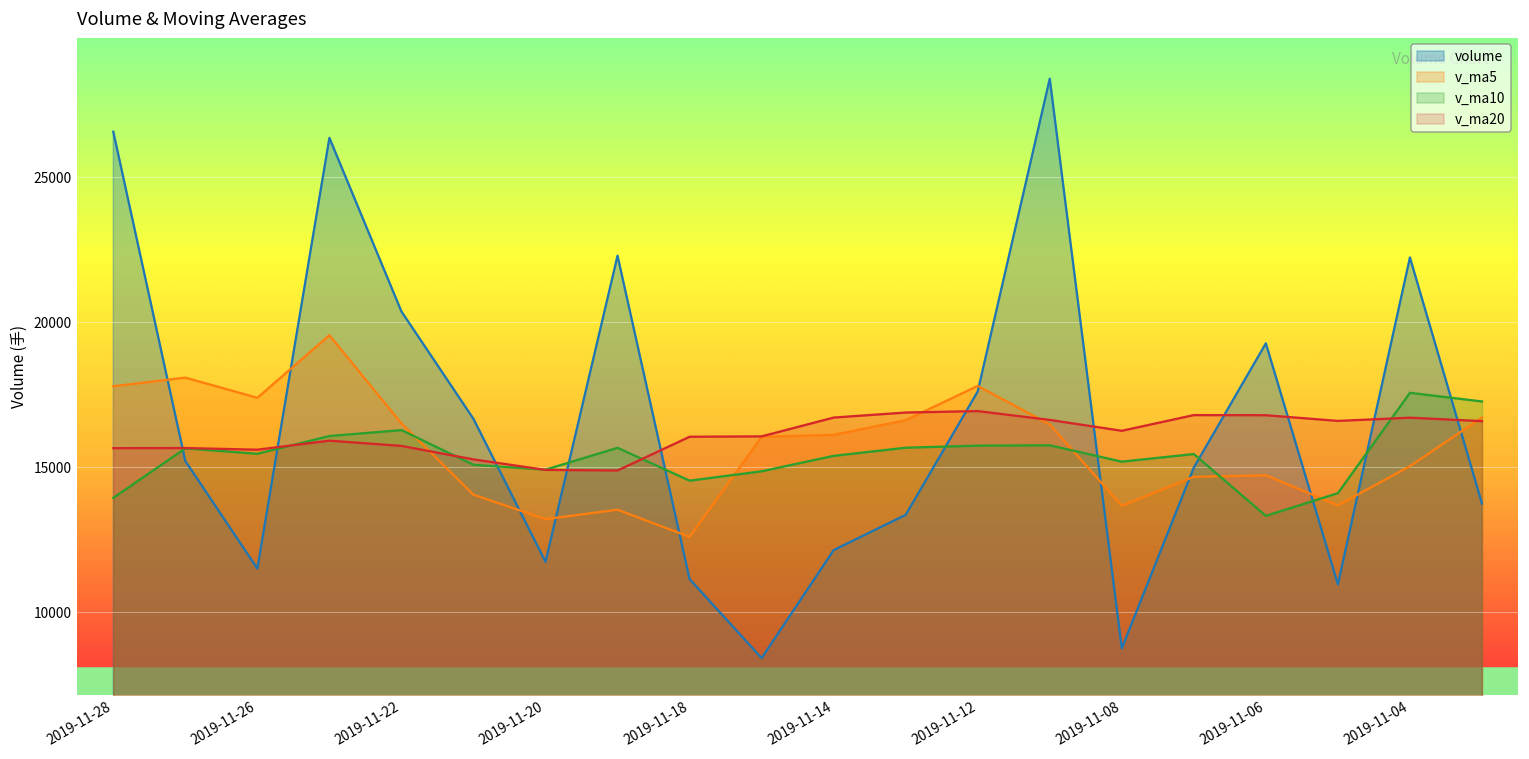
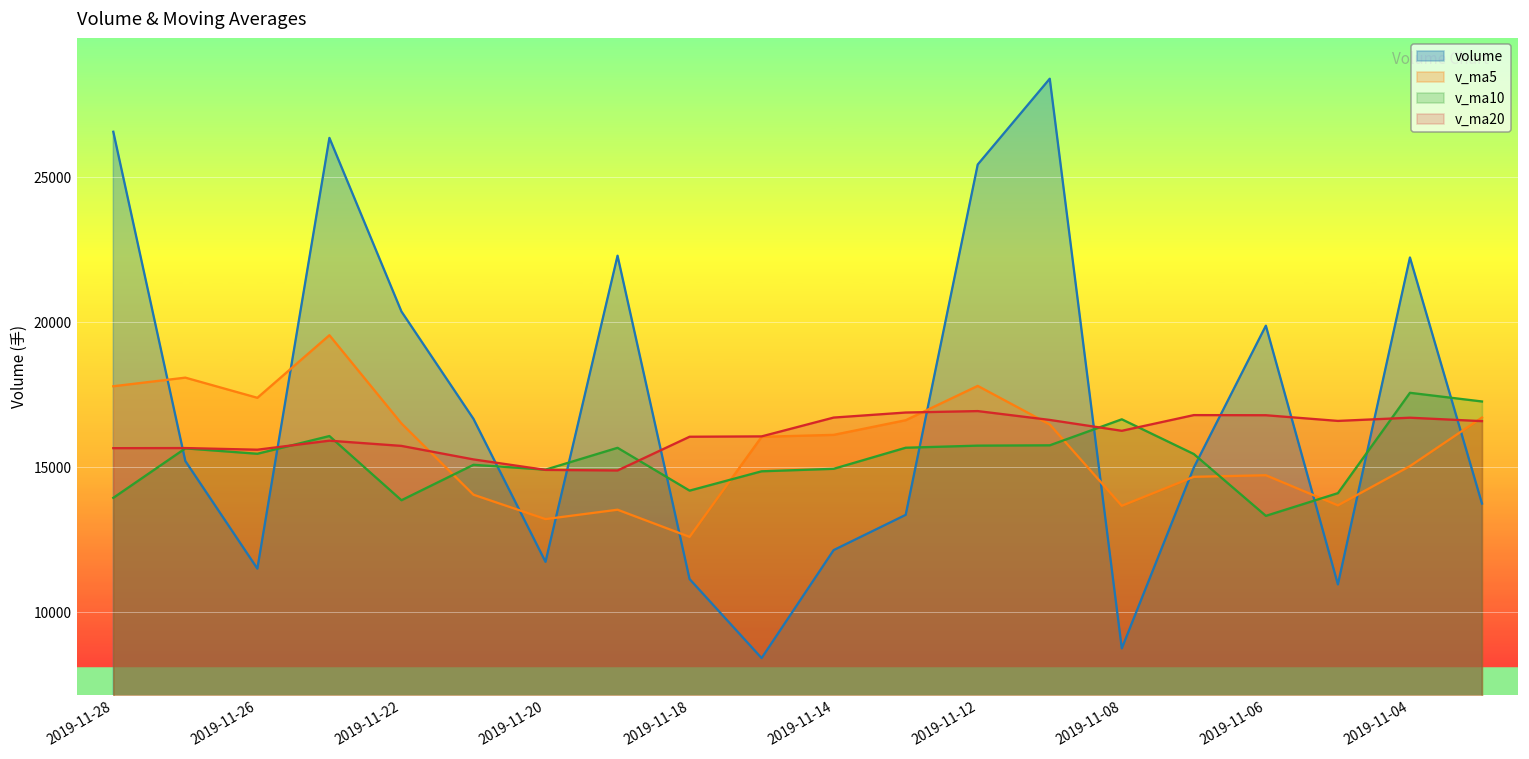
  {
    "volume": {
      "2019-11-28": 26600,
      "2019-11-26": 11500,
      "2019-11-22": 20400,
      "2019-11-20": 11700,
      "2019-11-18": 11100,
      "2019-11-14": 12100,
-     "2019-11-12": 17600,
+     "2019-11-12": 25400,
      "2019-11-08": 8800,
-     "2019-11-06": 19300,
+     "2019-11-06": 19900,
      "2019-11-04": 22200
    },
    "v_ma10": {
      "2019-11-28": 13900,
      "2019-11-26": 15500,
-     "2019-11-22": 16300,
-     "2019-11-18": 14500,
-     "2019-11-14": 15400,
+     "2019-11-22": 13900,
+     "2019-11-18": 14200,
+     "2019-11-14": 14900,
      "2019-11-12": 15700,
-     "2019-11-08": 15200,
+     "2019-11-08": 16600,
      "2019-11-06": 13300,
      "2019-11-04": 17600
    }
  }
